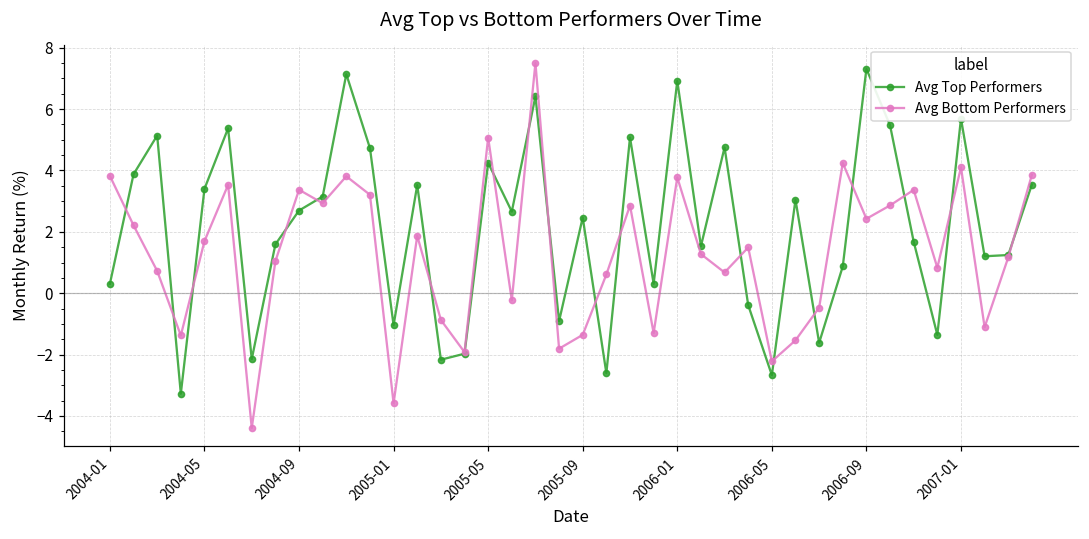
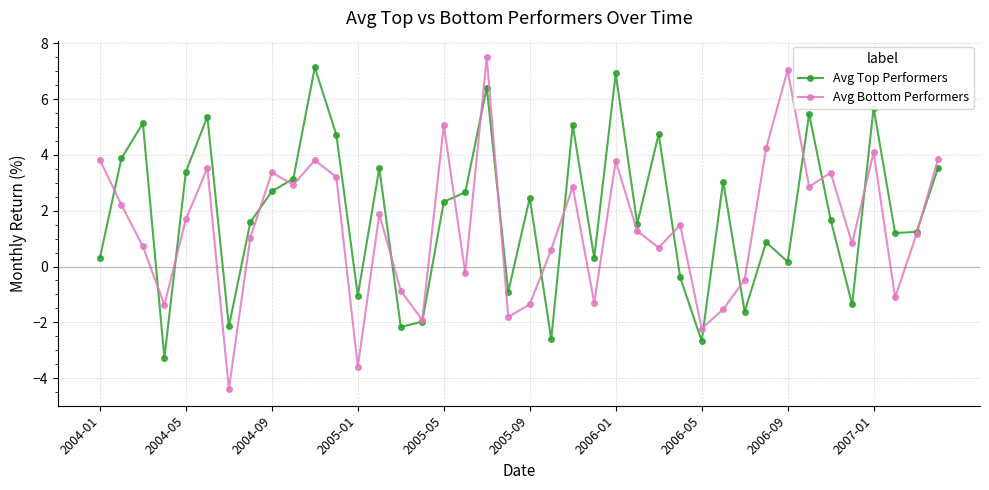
  {
    "Avg Top Performers": {
      "2004-01": 0.3,
      "2004-05": 3.4,
      "2004-09": 2.7,
      "2005-01": -1.0,
-     "2005-05": 4.2,
+     "2005-05": 2.3,
      "2005-09": 2.5,
      "2006-01": 6.9,
      "2006-05": -2.7,
-     "2006-09": 7.3
+     "2006-09": 0.2
    },
    "Avg Bottom Performers": {
      "2004-01": 3.8,
      "2004-05": 1.7,
      "2004-09": 3.4,
      "2005-01": -3.6,
      "2005-05": 5.1,
      "2005-09": -1.4,
      "2006-01": 3.8,
      "2006-05": -2.2,
-     "2006-09": 2.4,
+     "2006-09": 7.1,
      "2007-01": 4.1
    }
  }
